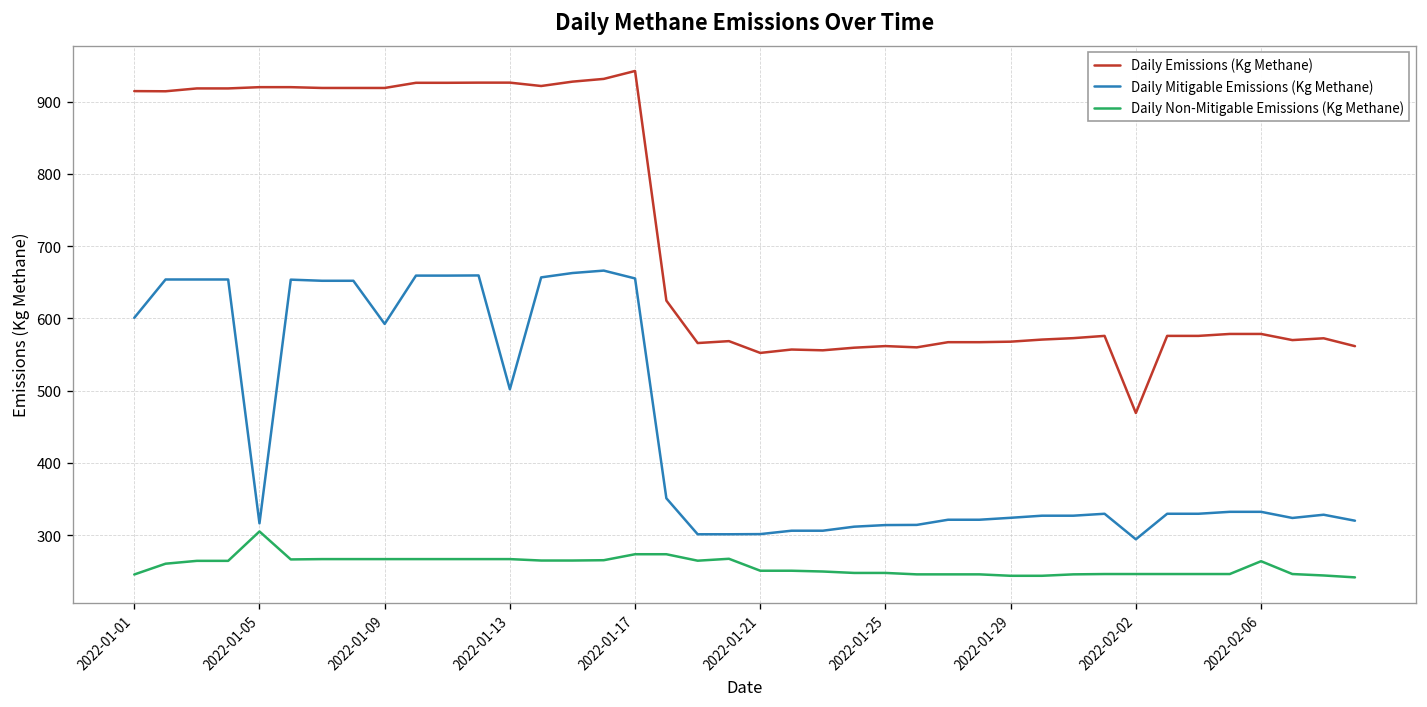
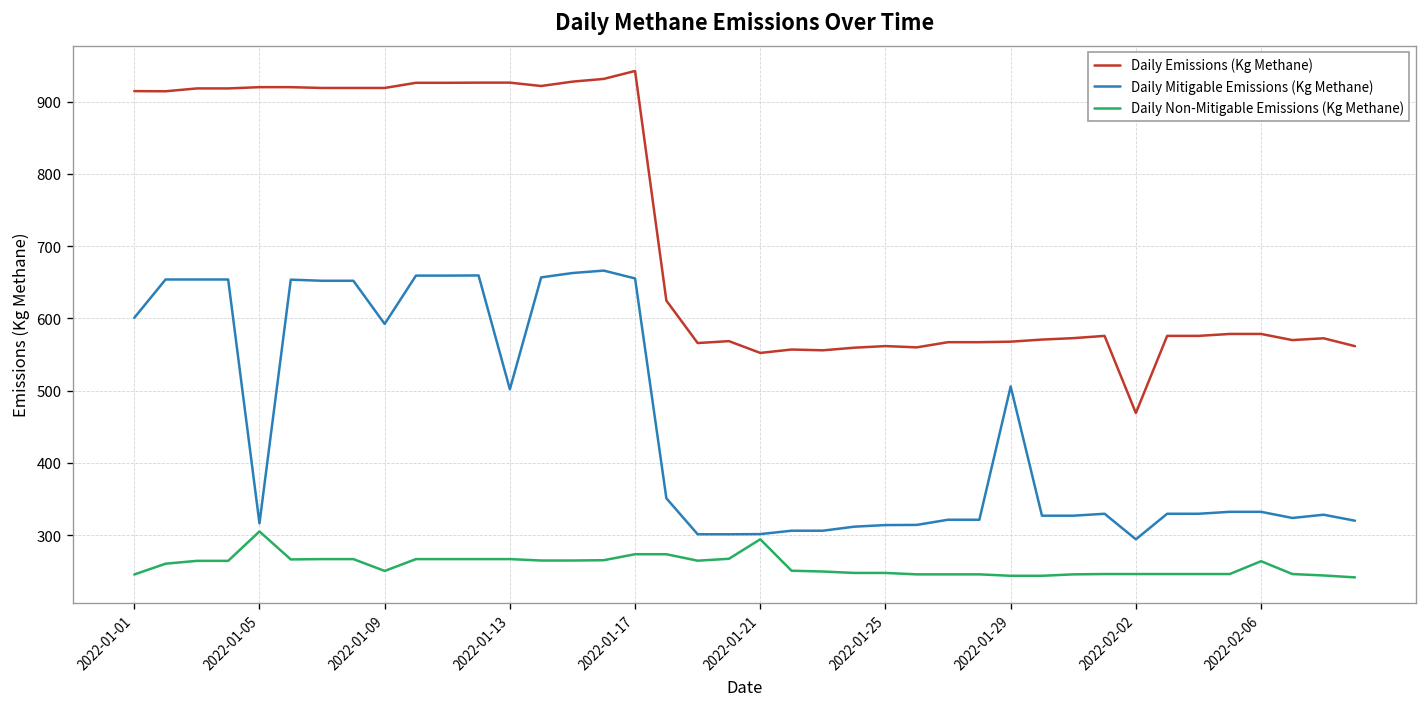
  {
    "Daily Emissions (Kg Methane)": {
      "2022-01-01": 910,
      "2022-01-05": 920,
      "2022-01-09": 920,
      "2022-01-13": 930,
      "2022-01-17": 940,
      "2022-01-21": 550,
      "2022-01-25": 560,
      "2022-01-29": 570,
      "2022-02-02": 470,
      "2022-02-06": 580
    },
    "Daily Mitigable Emissions (Kg Methane)": {
      "2022-01-01": 600,
      "2022-01-05": 320,
      "2022-01-09": 590,
      "2022-01-13": 500,
      "2022-01-17": 660,
      "2022-01-21": 300,
      "2022-01-25": 310,
-     "2022-01-29": 320,
+     "2022-01-29": 510,
      "2022-02-02": 290,
      "2022-02-06": 330
    },
    "Daily Non-Mitigable Emissions (Kg Methane)": {
      "2022-01-01": 250,
      "2022-01-05": 310,
-     "2022-01-09": 270,
+     "2022-01-09": 250,
      "2022-01-13": 270,
      "2022-01-17": 270,
-     "2022-01-21": 250,
+     "2022-01-21": 290,
      "2022-01-25": 250,
      "2022-01-29": 240,
      "2022-02-02": 250,
      "2022-02-06": 260
    }
  }
